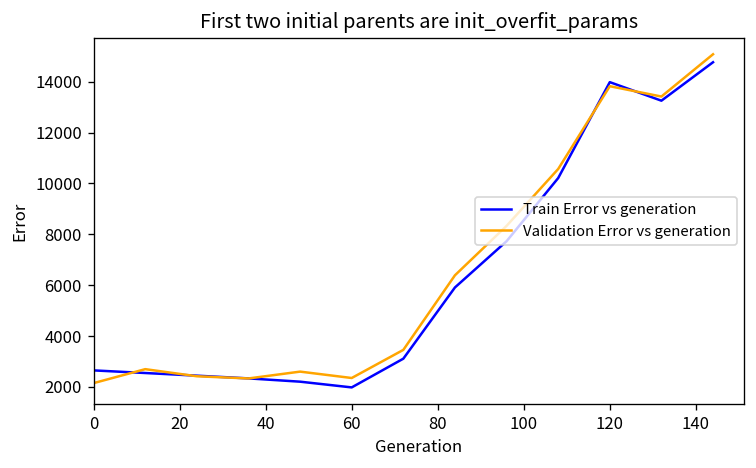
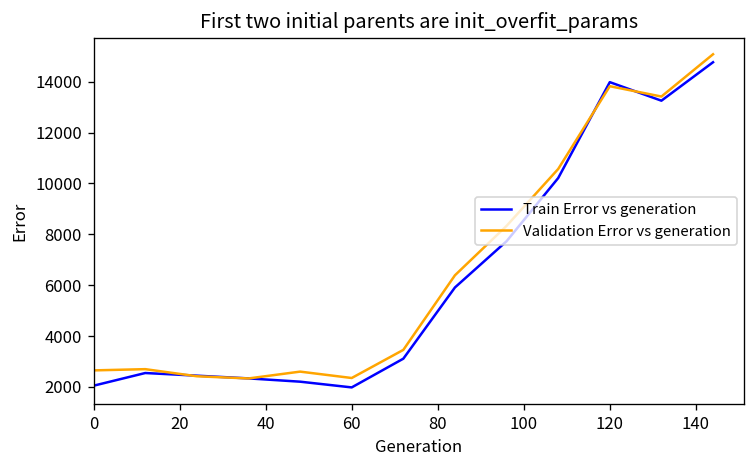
  {
    "Train Error vs generation": {
-     "0": 2600,
+     "0": 2000,
      "60": 2000,
      "120": 14000
    },
    "Validation Error vs generation": {
-     "0": 2100,
+     "0": 2600,
      "60": 2300,
      "120": 13800
    }
  }
